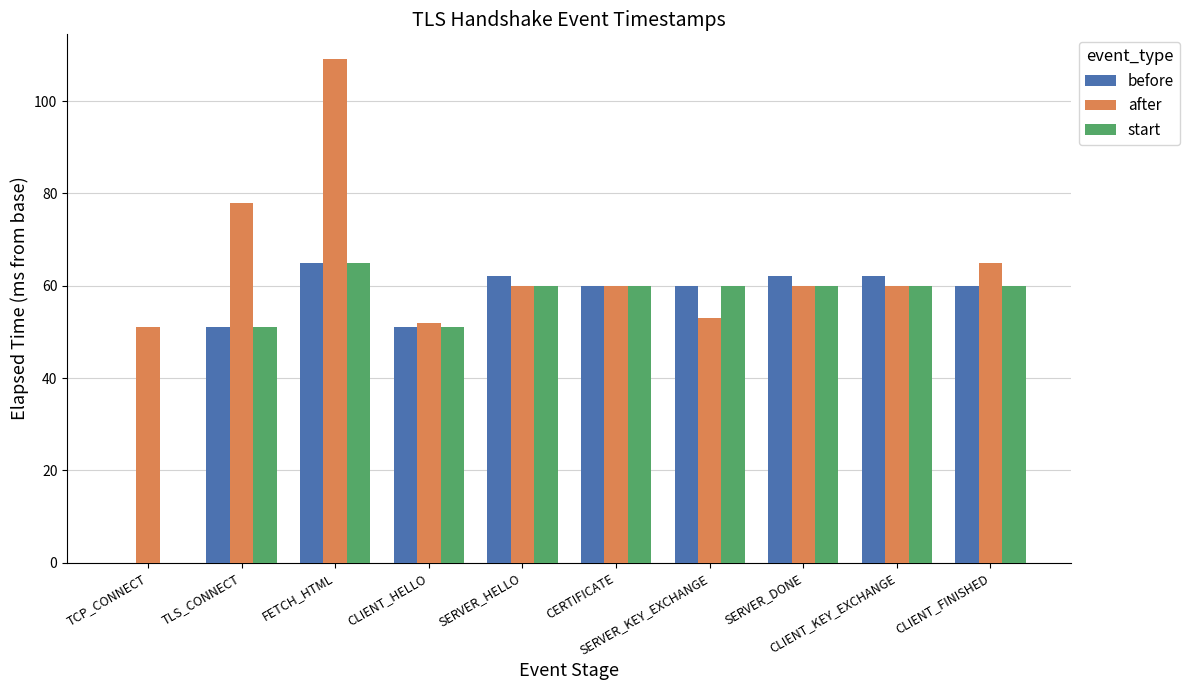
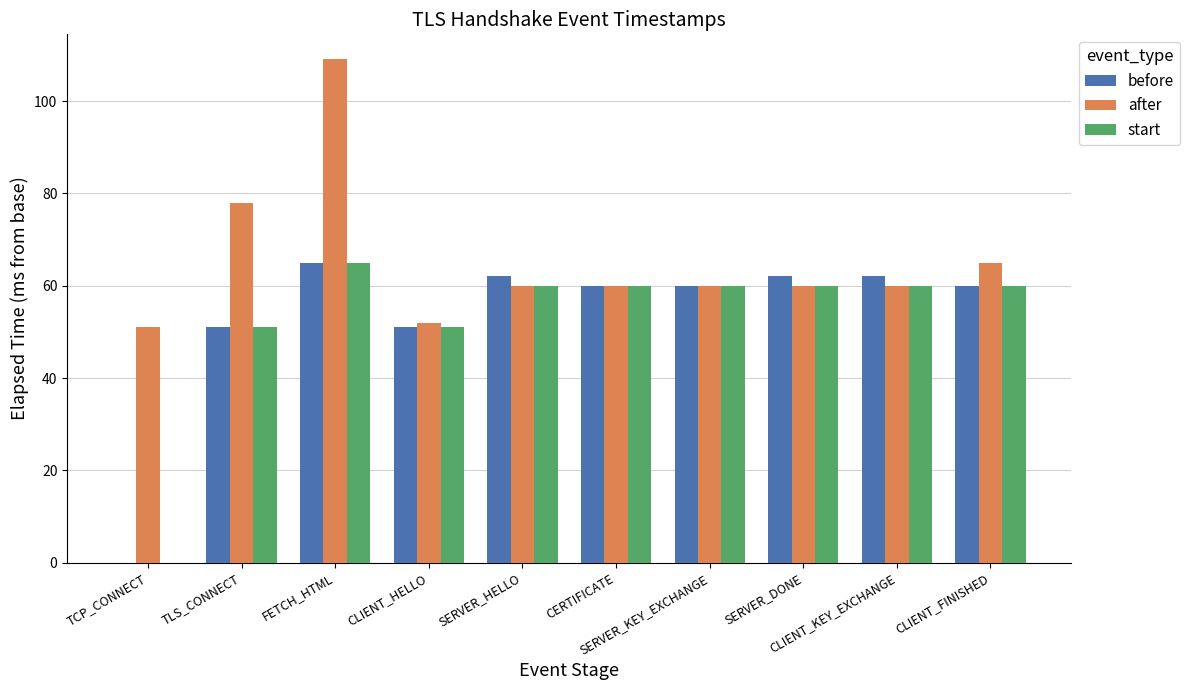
  {
    "before": {
      "TCP_CONNECT": 0,
      "TLS_CONNECT": 51,
      "FETCH_HTML": 65,
      "CLIENT_HELLO": 51,
      "SERVER_HELLO": 62,
      "CERTIFICATE": 60,
      "SERVER_KEY_EXCHANGE": 60,
      "SERVER_DONE": 62,
      "CLIENT_KEY_EXCHANGE": 62,
      "CLIENT_FINISHED": 60
    },
    "after": {
      "TCP_CONNECT": 51,
      "TLS_CONNECT": 78,
      "FETCH_HTML": 109,
      "CLIENT_HELLO": 52,
      "SERVER_HELLO": 60,
      "CERTIFICATE": 60,
-     "SERVER_KEY_EXCHANGE": 53,
+     "SERVER_KEY_EXCHANGE": 60,
      "SERVER_DONE": 60,
      "CLIENT_KEY_EXCHANGE": 60,
      "CLIENT_FINISHED": 65
    },
    "start": {
      "TCP_CONNECT": 0,
      "TLS_CONNECT": 51,
      "FETCH_HTML": 65,
      "CLIENT_HELLO": 51,
      "SERVER_HELLO": 60,
      "CERTIFICATE": 60,
      "SERVER_KEY_EXCHANGE": 60,
      "SERVER_DONE": 60,
      "CLIENT_KEY_EXCHANGE": 60,
      "CLIENT_FINISHED": 60
    }
  }
